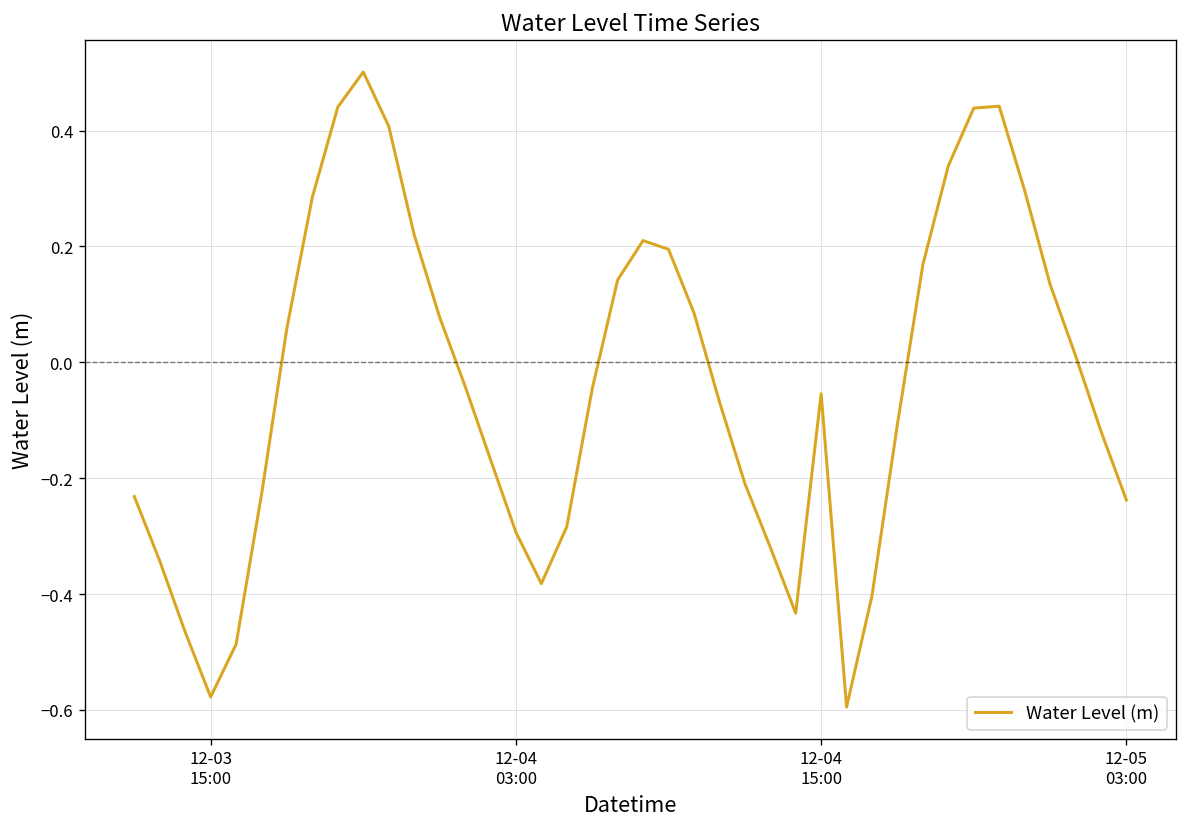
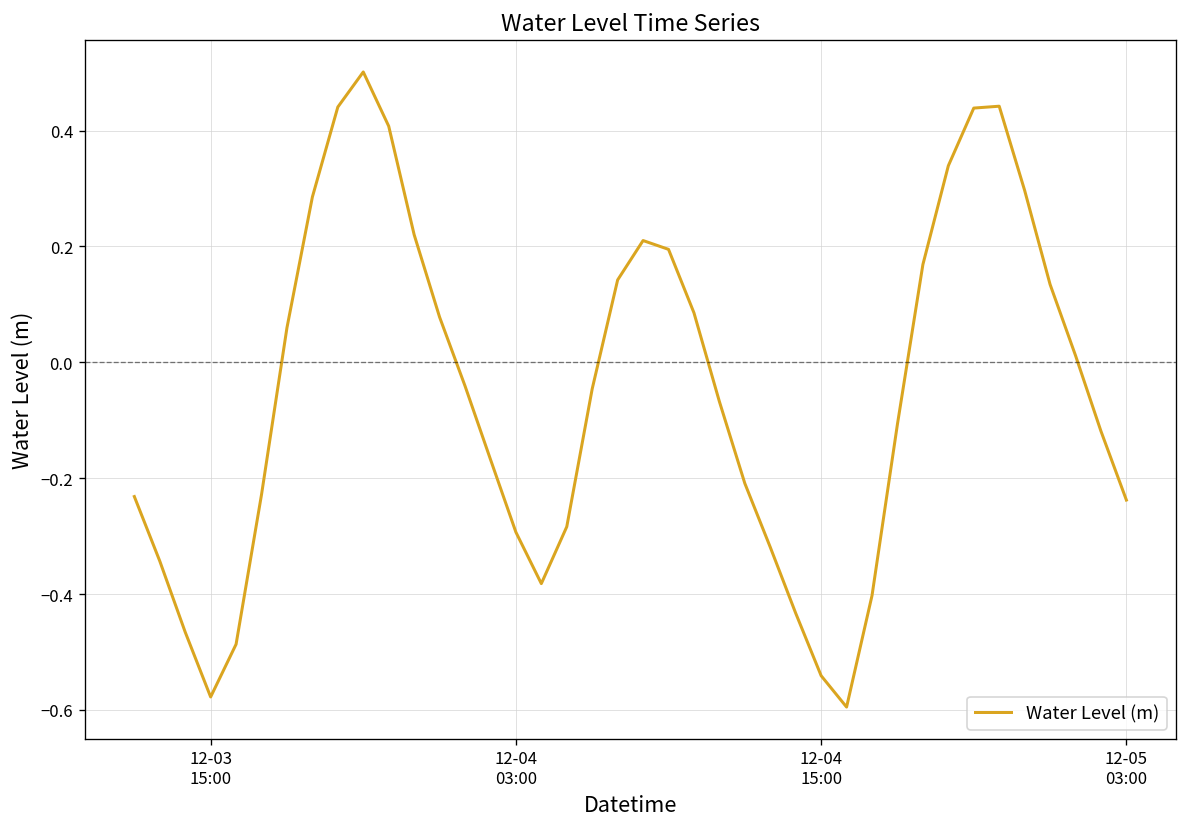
  {
    "12-03 15:00": -0.58,
    "12-04 03:00": -0.29,
-   "12-04 15:00": -0.05,
+   "12-04 15:00": -0.54,
    "12-05 03:00": -0.24
  }
